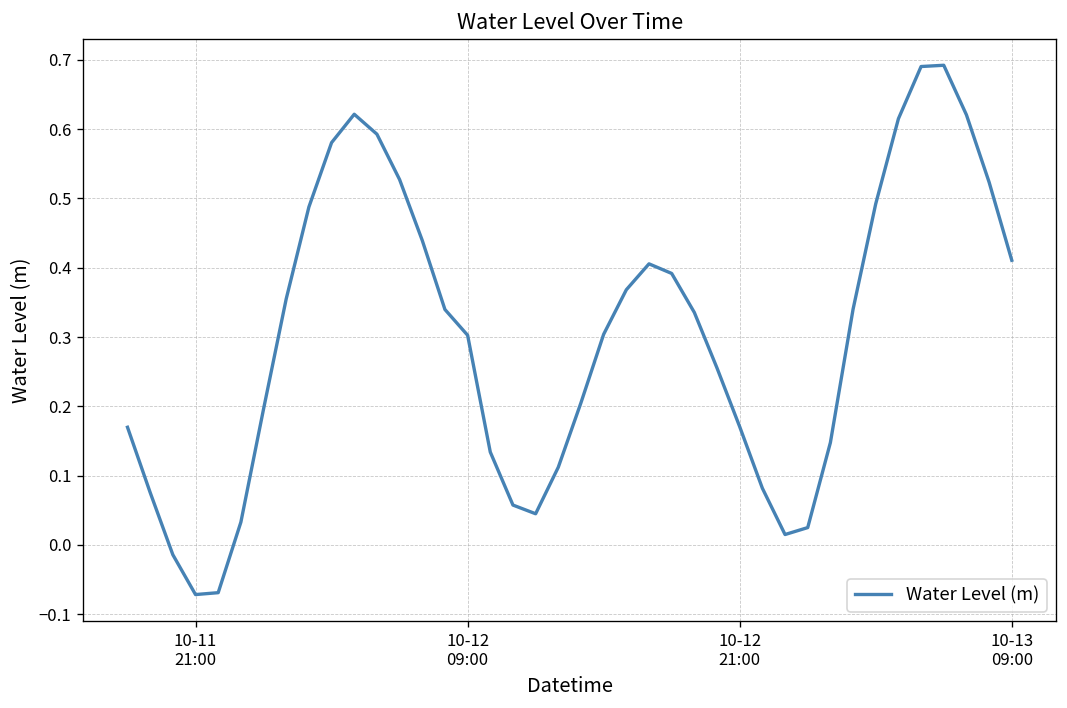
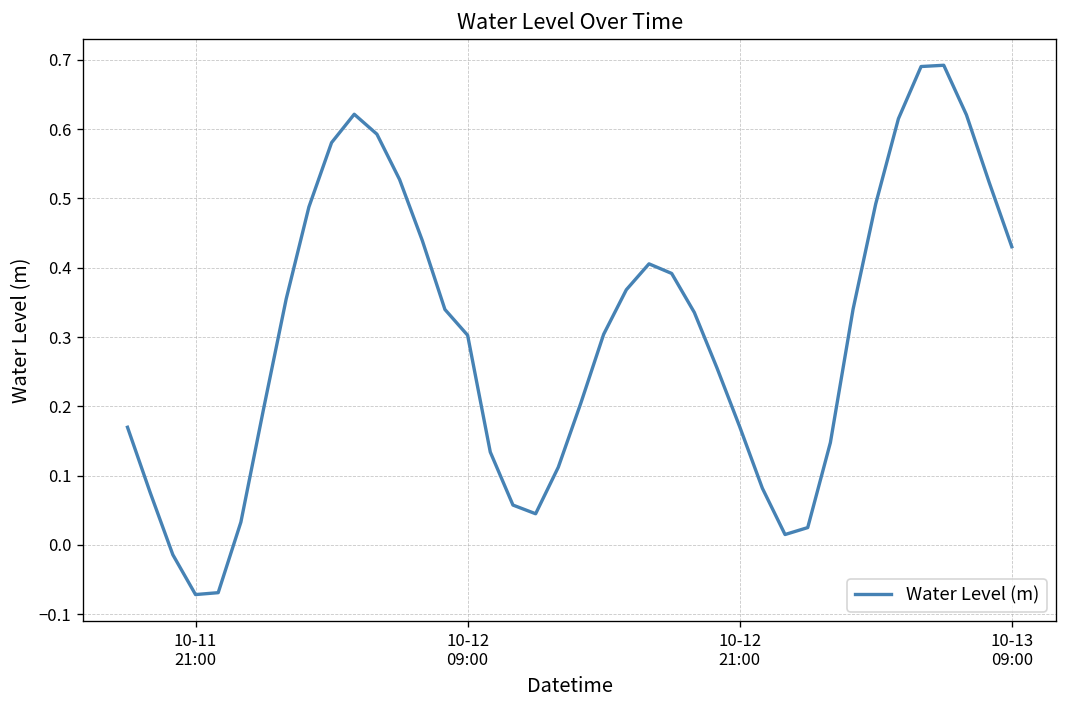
  {
    "10-11 21:00": -0.07,
    "10-12 09:00": 0.30,
    "10-12 21:00": 0.17,
-   "10-13 09:00": 0.41
+   "10-13 09:00": 0.43
  }
